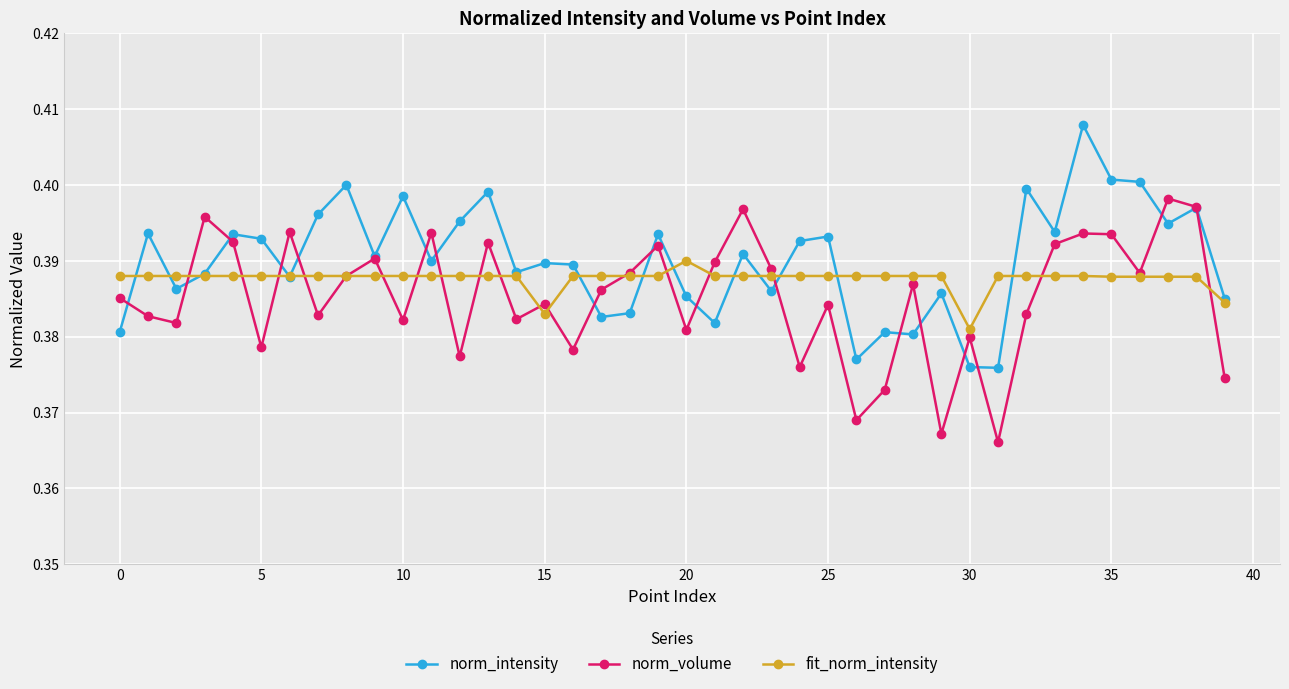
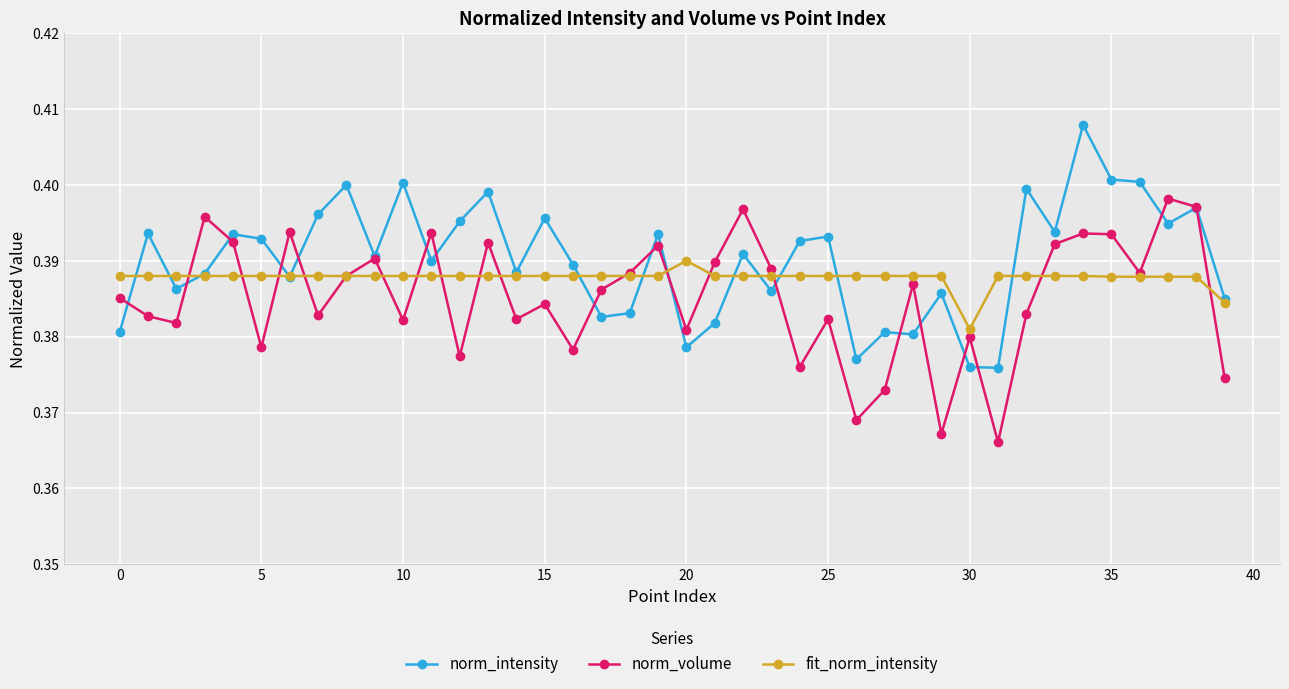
  {
    "norm_intensity": {
      "0": 0.381,
      "5": 0.393,
-     "10": 0.399,
-     "15": 0.390,
-     "20": 0.385,
+     "10": 0.400,
+     "15": 0.396,
+     "20": 0.379,
      "25": 0.393,
      "30": 0.376,
      "35": 0.401
    },
    "norm_volume": {
      "0": 0.385,
      "5": 0.379,
      "10": 0.382,
      "15": 0.384,
      "20": 0.381,
-     "25": 0.384,
+     "25": 0.382,
      "30": 0.380,
      "35": 0.394
    },
    "fit_norm_intensity": {
      "0": 0.388,
      "5": 0.388,
      "10": 0.388,
-     "15": 0.383,
+     "15": 0.388,
      "20": 0.390,
      "25": 0.388,
      "30": 0.381,
      "35": 0.388
    }
  }
